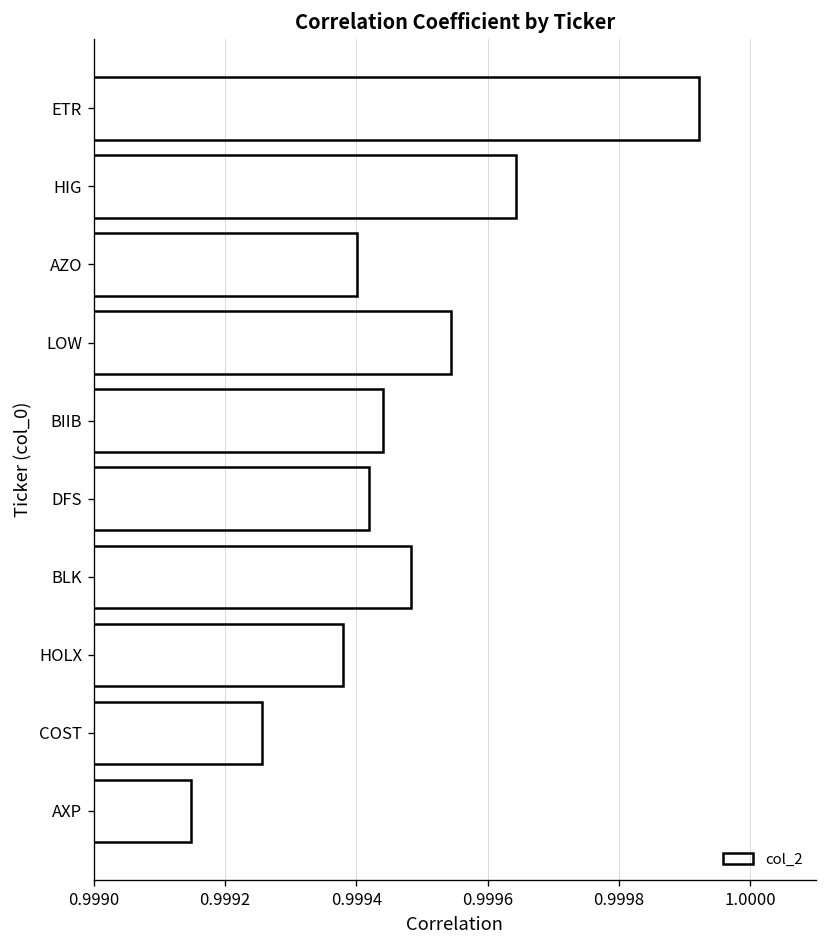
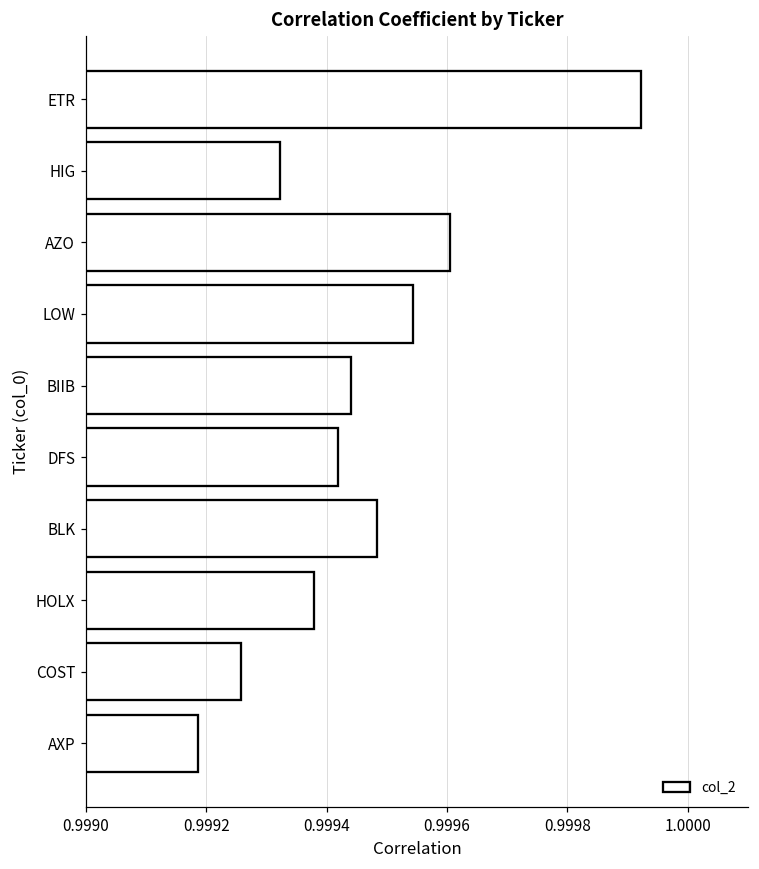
  {
    "ETR": 0.99992,
-   "HIG": 0.99964,
-   "AZO": 0.99940,
+   "HIG": 0.99932,
+   "AZO": 0.99961,
    "LOW": 0.99954,
    "BIIB": 0.99944,
    "DFS": 0.99942,
    "BLK": 0.99948,
    "HOLX": 0.99938,
    "COST": 0.99926,
-   "AXP": 0.99915
+   "AXP": 0.99919
  }
